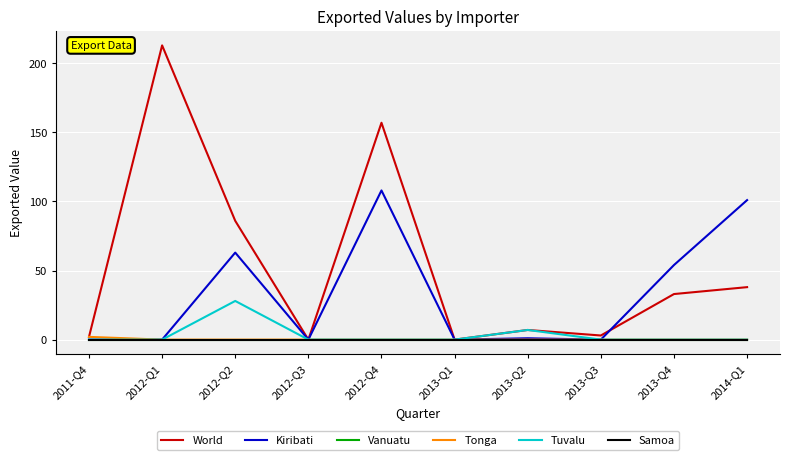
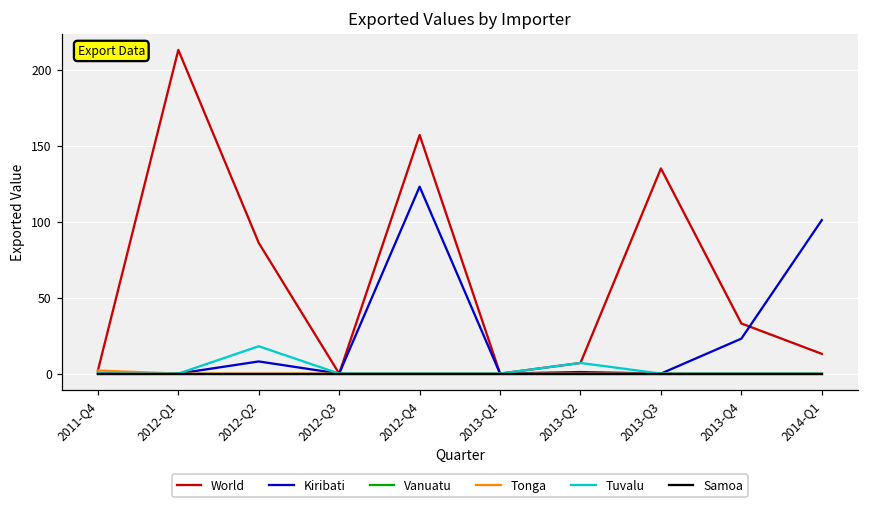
  {
    "World": {
      "2012-Q1": 213,
      "2012-Q2": 86,
      "2012-Q4": 157,
-     "2013-Q3": 3,
+     "2013-Q3": 135,
      "2013-Q4": 33,
-     "2014-Q1": 38
+     "2014-Q1": 13
    },
    "Kiribati": {
-     "2012-Q2": 63,
-     "2012-Q4": 108,
-     "2013-Q4": 54,
+     "2012-Q2": 8,
+     "2012-Q4": 123,
+     "2013-Q4": 23,
      "2014-Q1": 101
    },
    "Tuvalu": {
-     "2012-Q2": 28
+     "2012-Q2": 18
    }
  }
